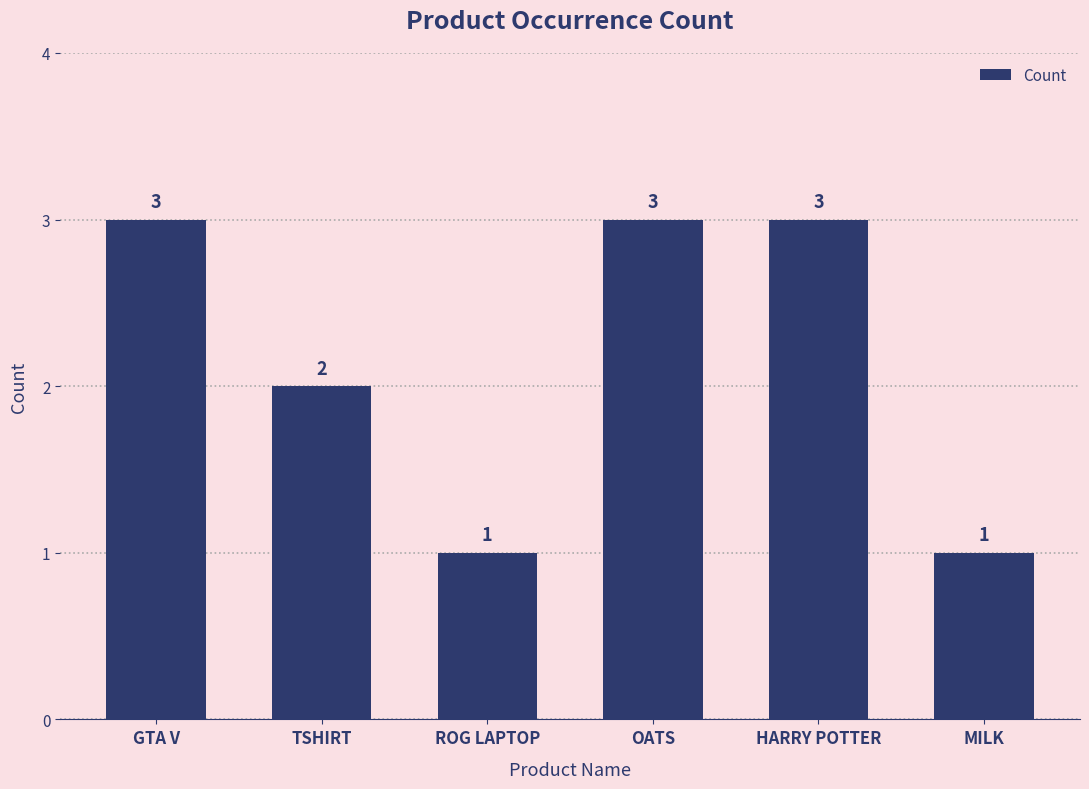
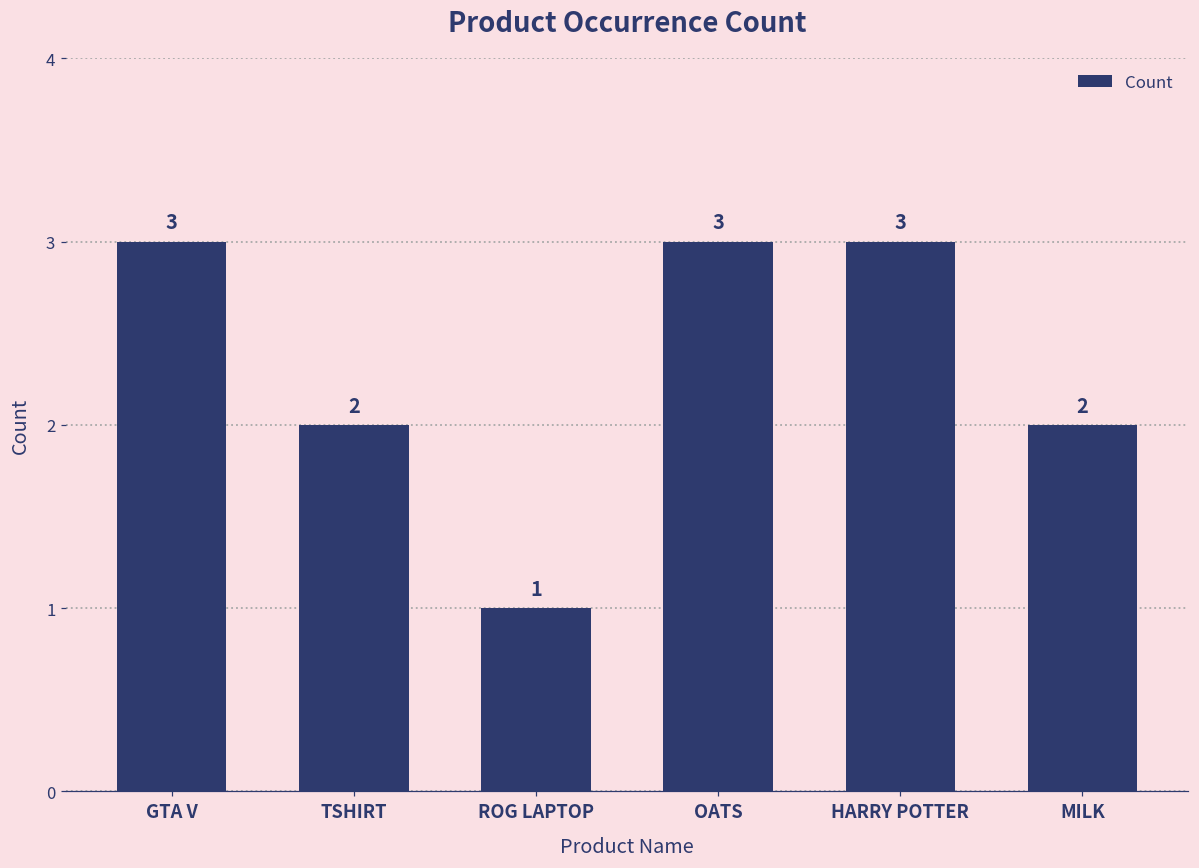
  {
    "GTA V": 3,
    "TSHIRT": 2,
    "ROG LAPTOP": 1,
    "OATS": 3,
    "HARRY POTTER": 3,
-   "MILK": 1
+   "MILK": 2
  }
